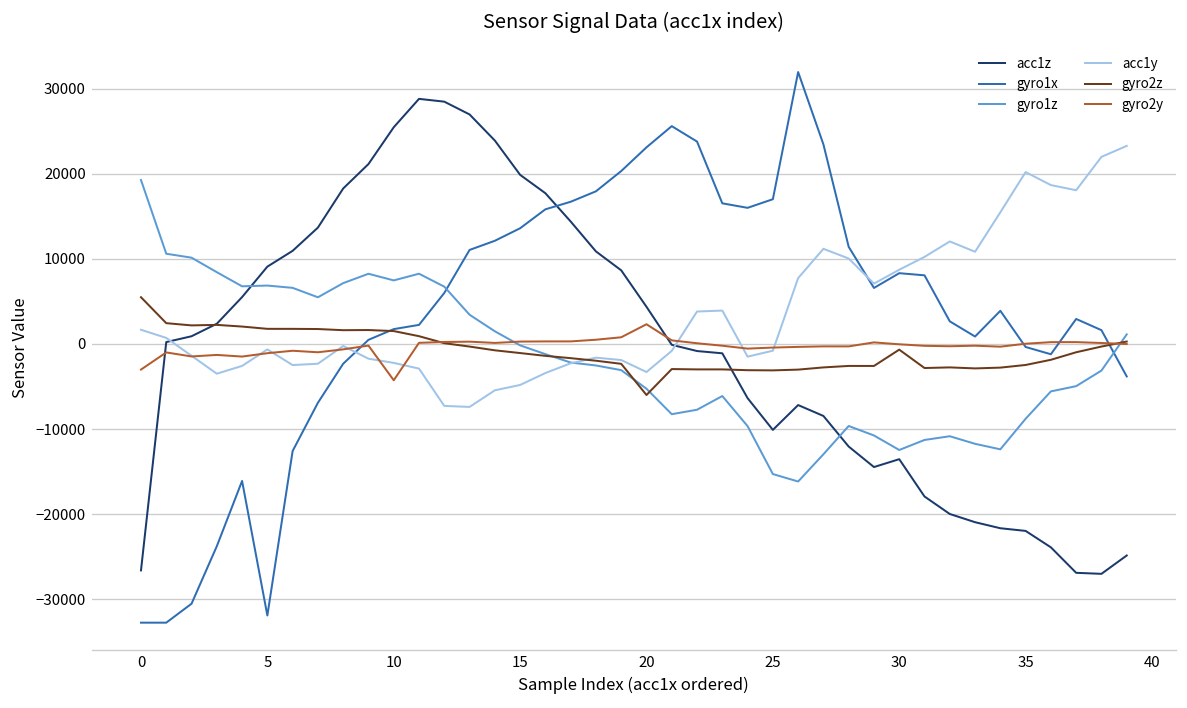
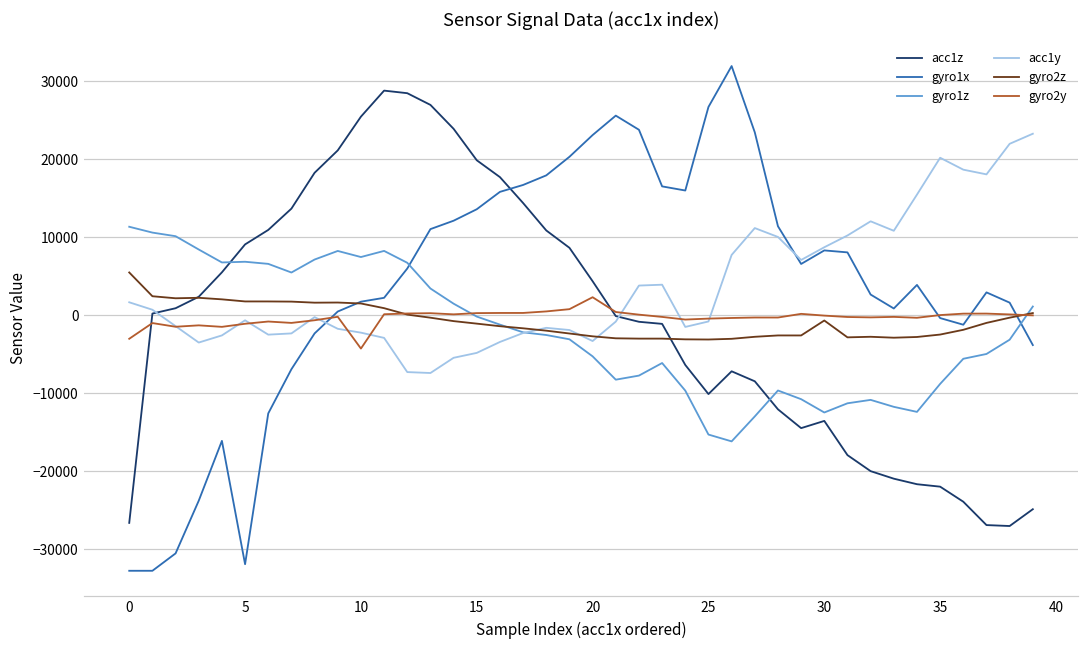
  {
    "acc1z": {
      "0": -27000,
      "5": 9000,
      "10": 25000,
      "15": 20000,
      "20": 4000,
      "25": -10000,
      "30": -14000,
      "35": -22000
    },
    "gyro1x": {
      "0": -33000,
      "5": -32000,
      "15": 14000,
      "20": 23000,
-     "25": 17000,
+     "25": 27000,
      "30": 8000,
      "35": 0
    },
    "gyro1z": {
-     "0": 19000,
+     "0": 11000,
      "5": 7000,
      "10": 7000,
      "15": 0,
      "20": -5000,
      "25": -15000,
      "30": -12000,
      "35": -9000
    },
    "acc1y": {
      "0": 2000,
      "5": -1000,
      "10": -2000,
      "15": -5000,
      "20": -3000,
      "25": -1000,
      "30": 9000,
      "35": 20000
    },
    "gyro2z": {
      "0": 5000,
      "5": 2000,
      "15": -1000,
-     "20": -6000,
+     "20": -3000,
      "25": -3000,
      "30": -1000,
      "35": -2000
    },
    "gyro2y": {
      "0": -3000,
      "5": -1000,
      "10": -4000,
      "15": 0,
      "20": 2000,
      "25": 0,
      "30": 0,
      "35": 0
    }
  }
